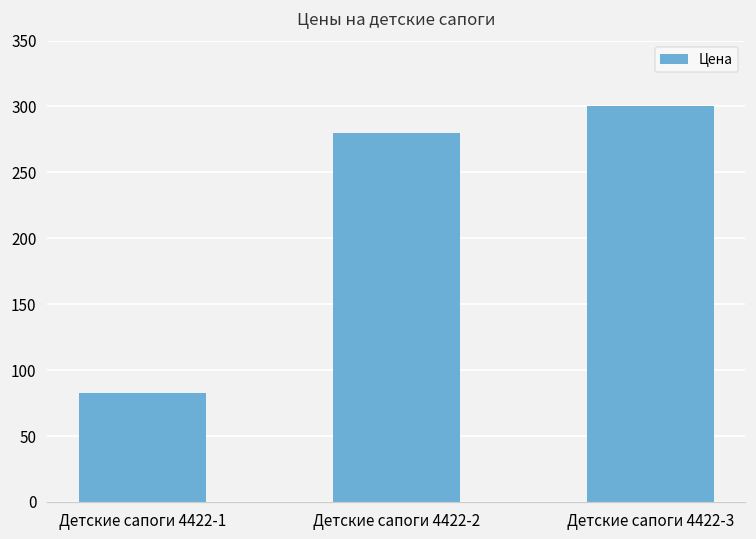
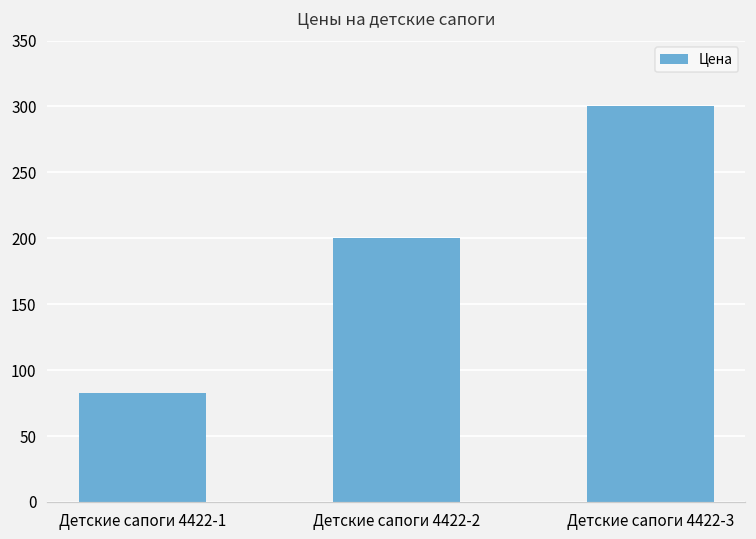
  {
    "Детские сапоги 4422-1": 83,
-   "Детские сапоги 4422-2": 280,
+   "Детские сапоги 4422-2": 200,
    "Детские сапоги 4422-3": 300
  }
